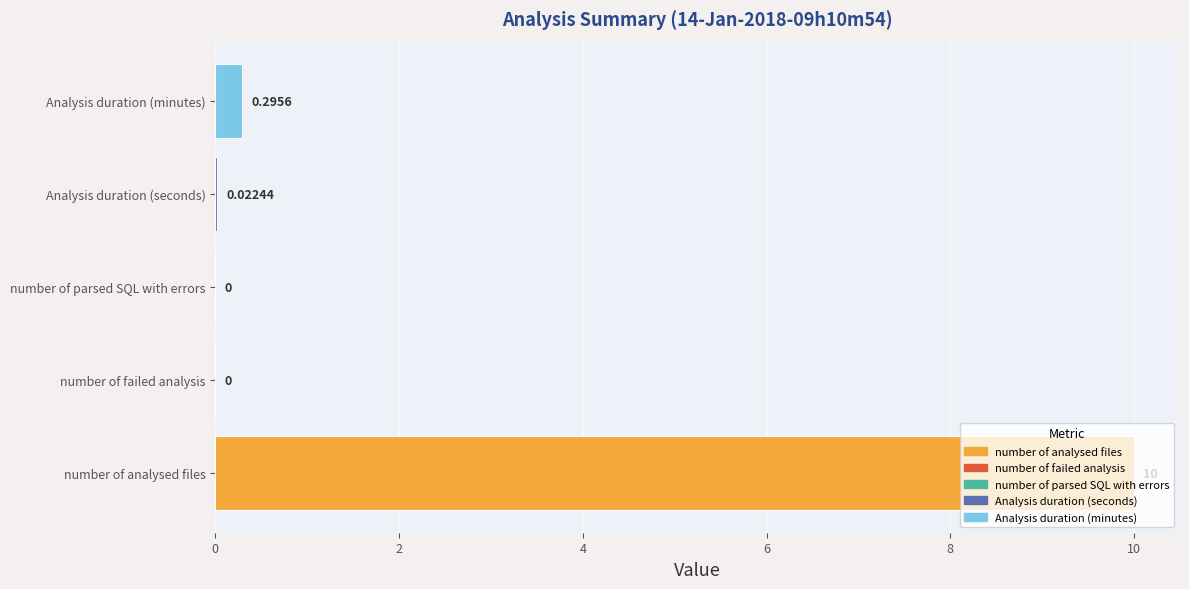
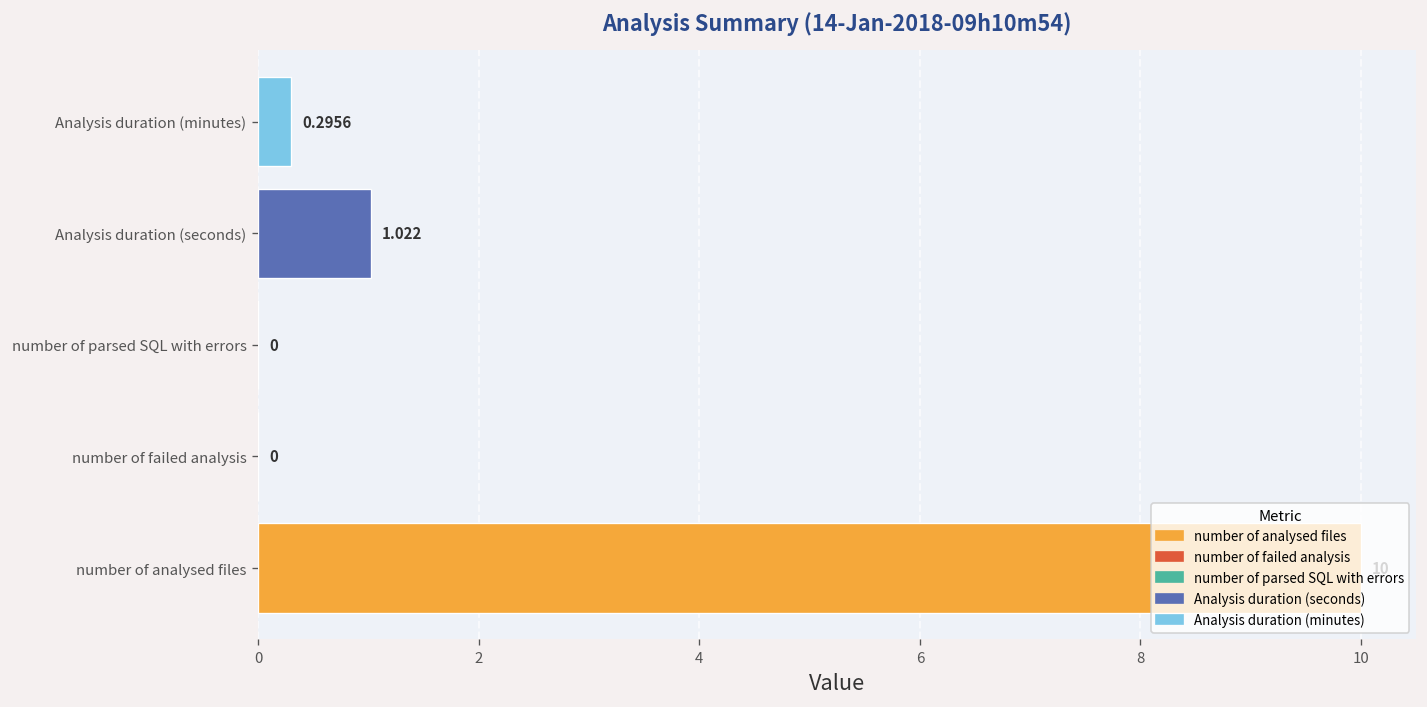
  {
    "Analysis duration (minutes)": 0.2956,
-   "Analysis duration (seconds)": 0.02244,
+   "Analysis duration (seconds)": 1.022,
    "number of parsed SQL with errors": 0,
    "number of failed analysis": 0
  }
